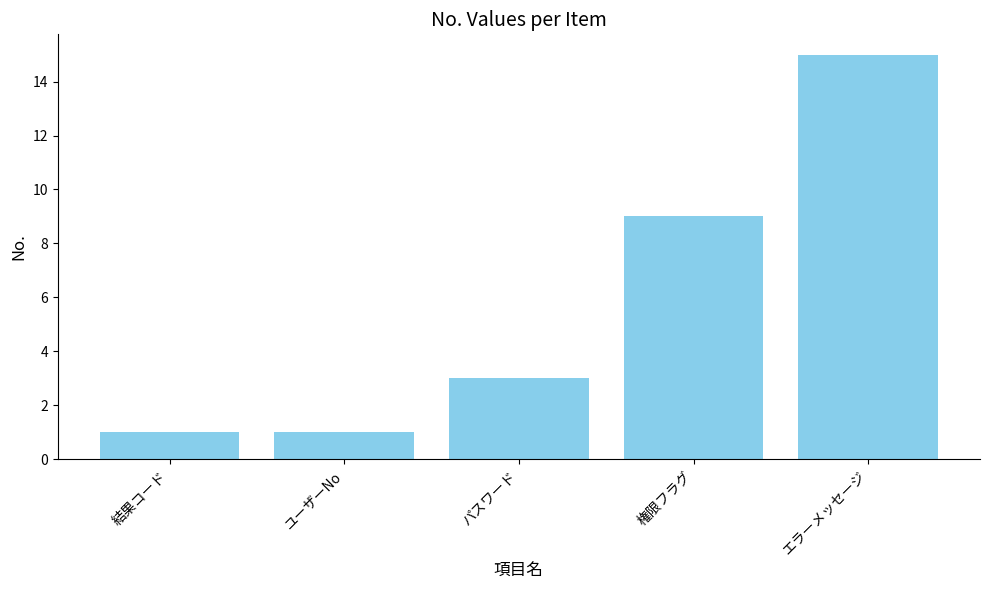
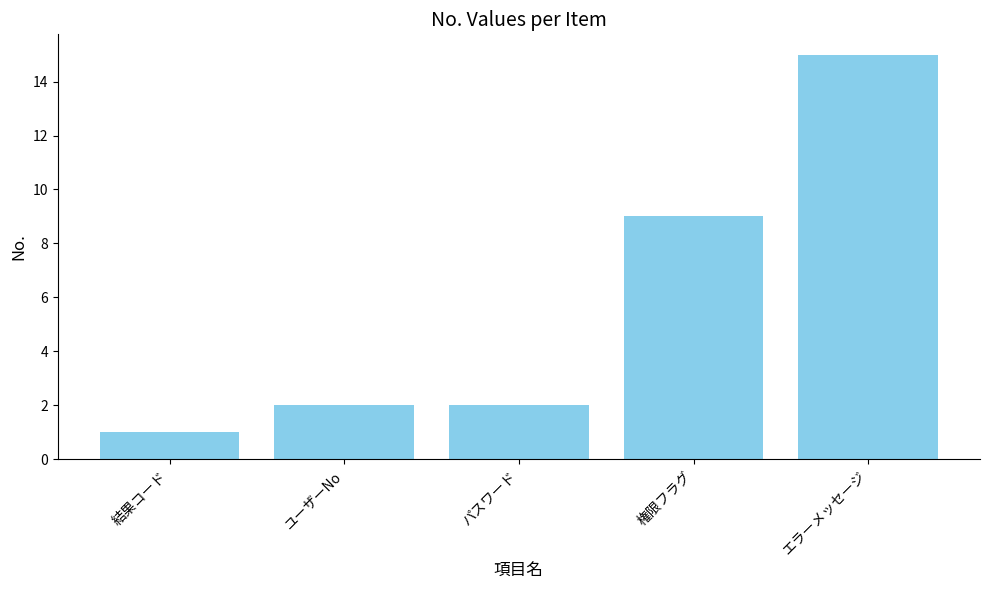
  {
    "結果コード": 1,
-   "ユーザーNo": 1,
-   "パスワード": 3,
+   "ユーザーNo": 2,
+   "パスワード": 2,
    "権限フラグ": 9,
    "エラーメッセージ": 15
  }
